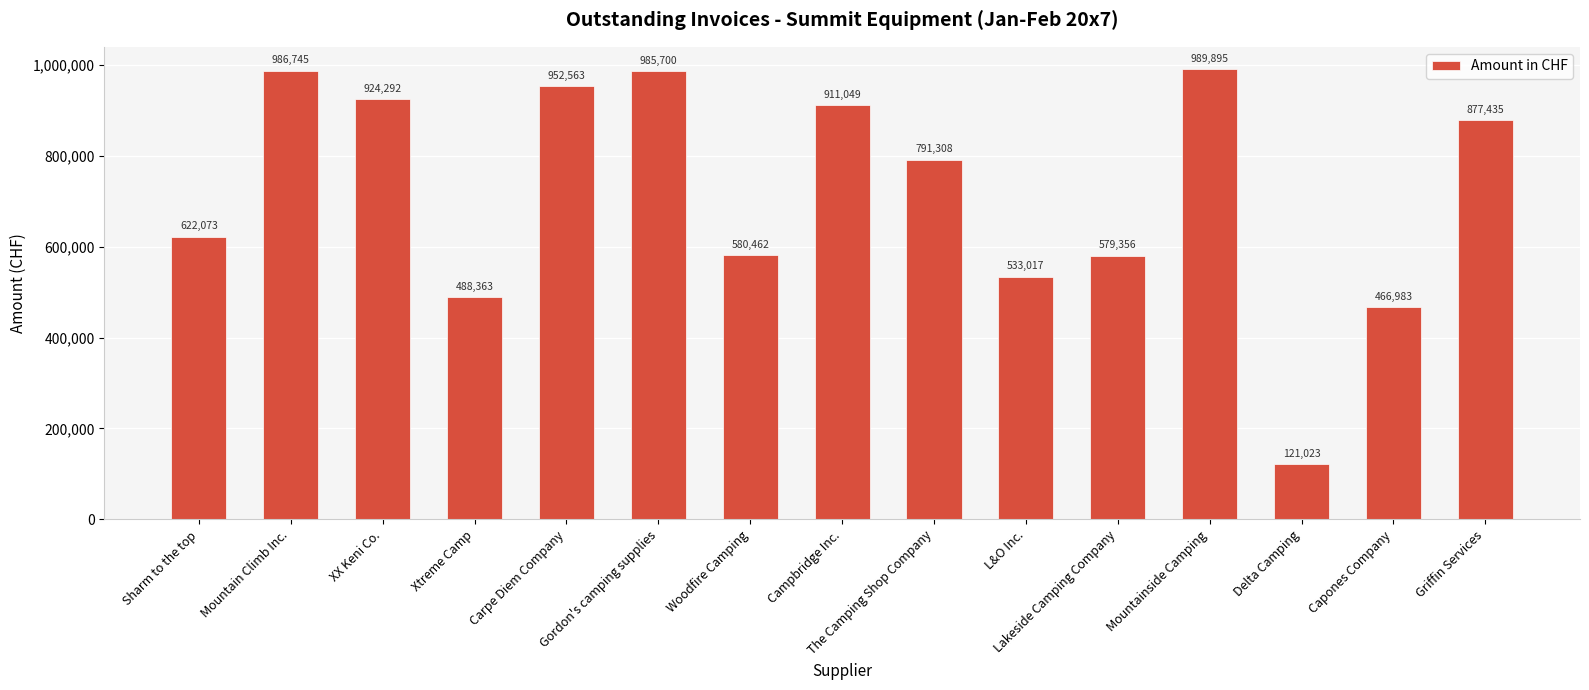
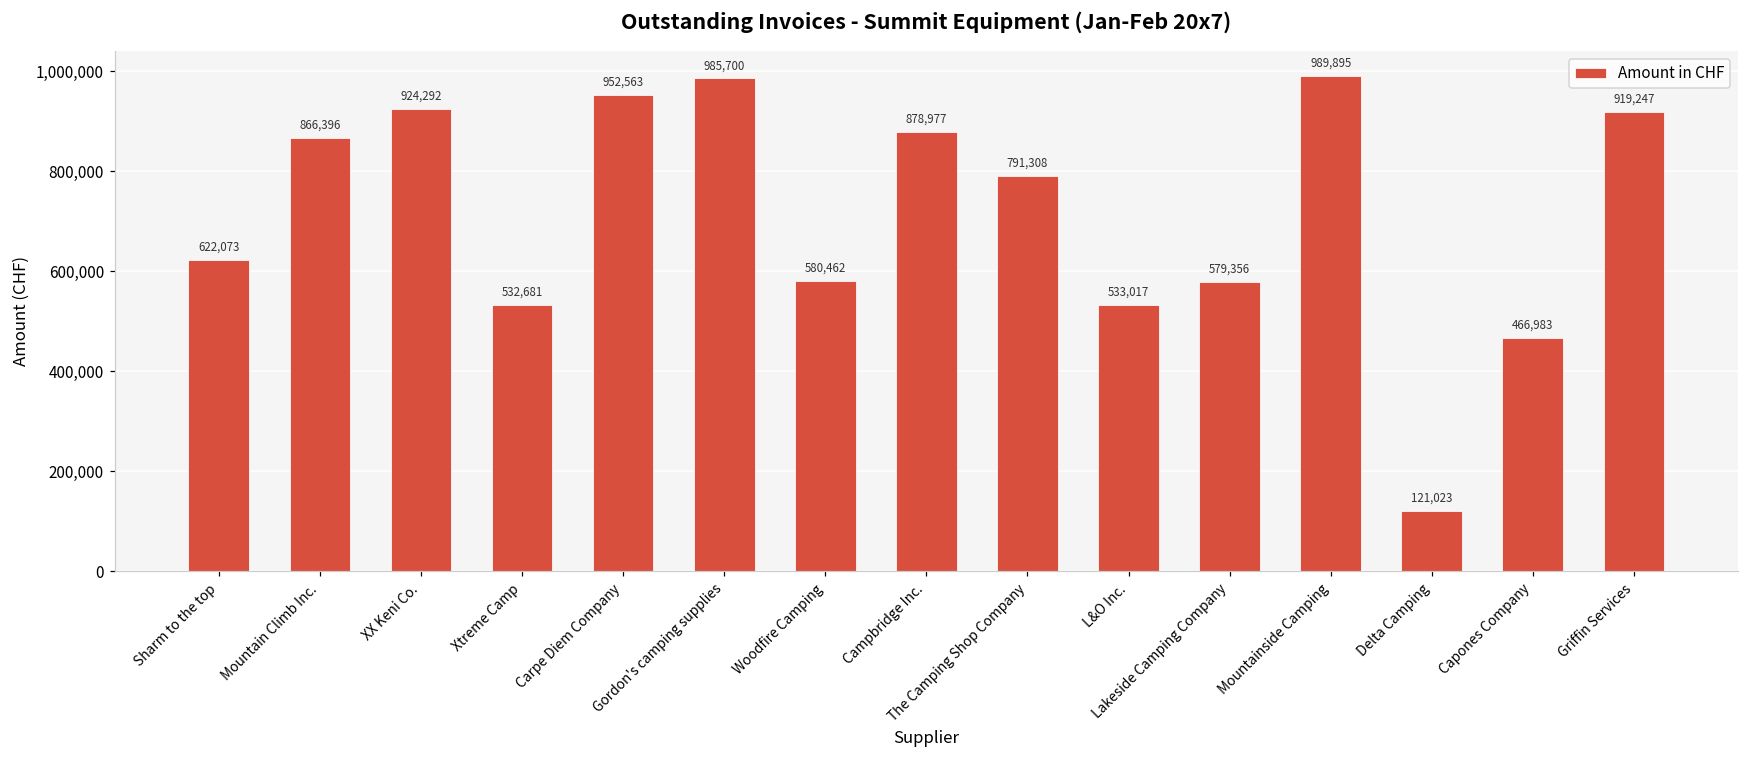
  {
    "Sharm to the top": "622,073",
-   "Mountain Climb Inc.": "986,745",
+   "Mountain Climb Inc.": "866,396",
    "XX Keni Co.": "924,292",
-   "Xtreme Camp": "488,363",
+   "Xtreme Camp": "532,681",
    "Carpe Diem Company": "952,563",
    "Gordon's camping supplies": "985,700",
    "Woodfire Camping": "580,462",
-   "Campbridge Inc.": "911,049",
+   "Campbridge Inc.": "878,977",
    "The Camping Shop Company": "791,308",
    "L&O Inc.": "533,017",
    "Lakeside Camping Company": "579,356",
    "Mountainside Camping": "989,895",
    "Delta Camping": "121,023",
    "Capones Company": "466,983",
-   "Griffin Services": "877,435"
+   "Griffin Services": "919,247"
  }
